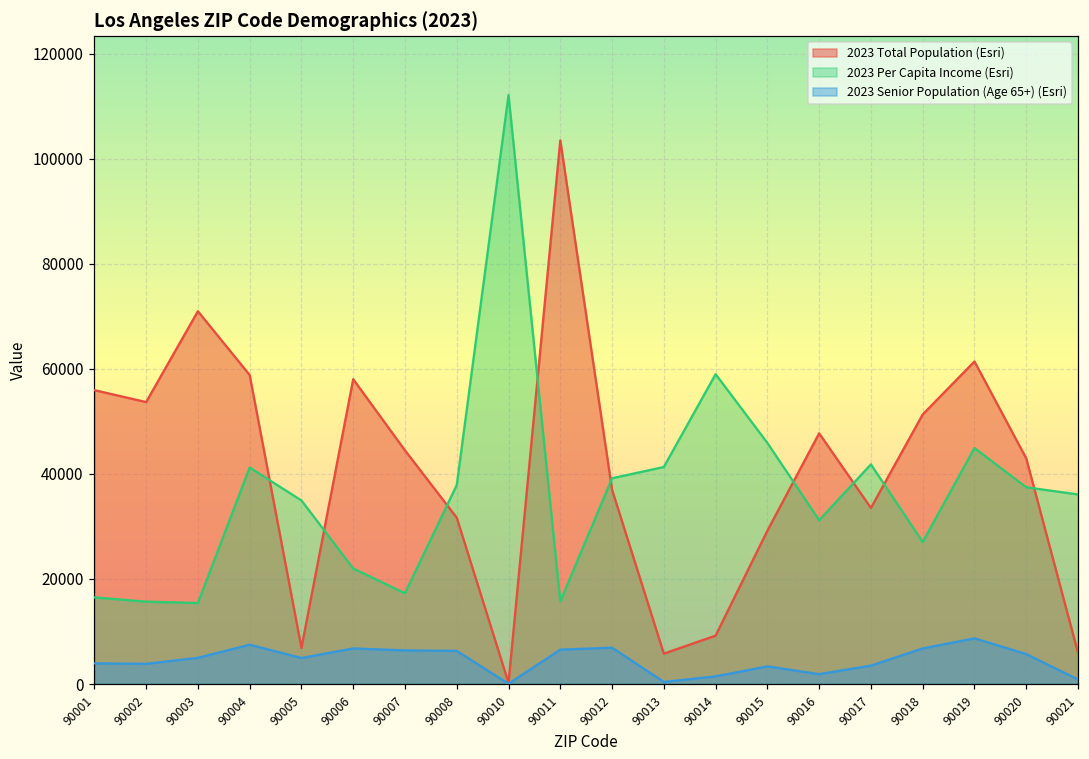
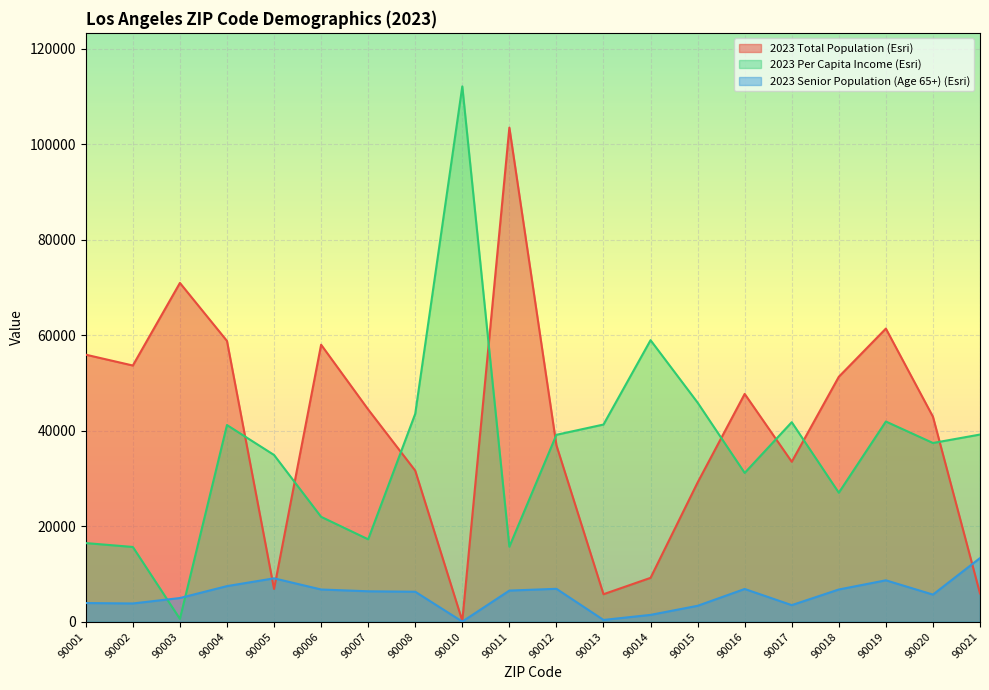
  {
    "2023 Total Population (Esri)": {
      "90001": 56000,
      "90002": 54000,
      "90003": 71000,
      "90004": 59000,
      "90005": 7000,
      "90006": 58000,
      "90007": 44000,
      "90008": 32000,
      "90011": 103000,
      "90012": 37000,
      "90013": 6000,
      "90014": 9000,
      "90015": 29000,
      "90016": 48000,
      "90017": 34000,
      "90018": 51000,
      "90019": 61000,
      "90020": 43000,
      "90021": 6000
    },
    "2023 Per Capita Income (Esri)": {
      "90001": 16000,
      "90002": 16000,
-     "90003": 15000,
+     "90003": 1000,
      "90004": 41000,
      "90005": 35000,
      "90006": 22000,
      "90007": 17000,
-     "90008": 38000,
+     "90008": 44000,
      "90010": 112000,
      "90011": 16000,
      "90012": 39000,
      "90013": 41000,
      "90014": 59000,
      "90015": 46000,
      "90016": 31000,
      "90017": 42000,
      "90018": 27000,
-     "90019": 45000,
+     "90019": 42000,
      "90020": 37000,
-     "90021": 36000
+     "90021": 39000
    },
    "2023 Senior Population (Age 65+) (Esri)": {
      "90001": 4000,
      "90002": 4000,
      "90003": 5000,
      "90004": 7000,
-     "90005": 5000,
+     "90005": 9000,
      "90006": 7000,
      "90007": 6000,
      "90008": 6000,
      "90011": 7000,
      "90012": 7000,
      "90013": 0,
      "90014": 1000,
      "90015": 3000,
-     "90016": 2000,
+     "90016": 7000,
      "90017": 3000,
      "90018": 7000,
      "90019": 9000,
      "90020": 6000,
-     "90021": 1000
+     "90021": 13000
    }
  }
